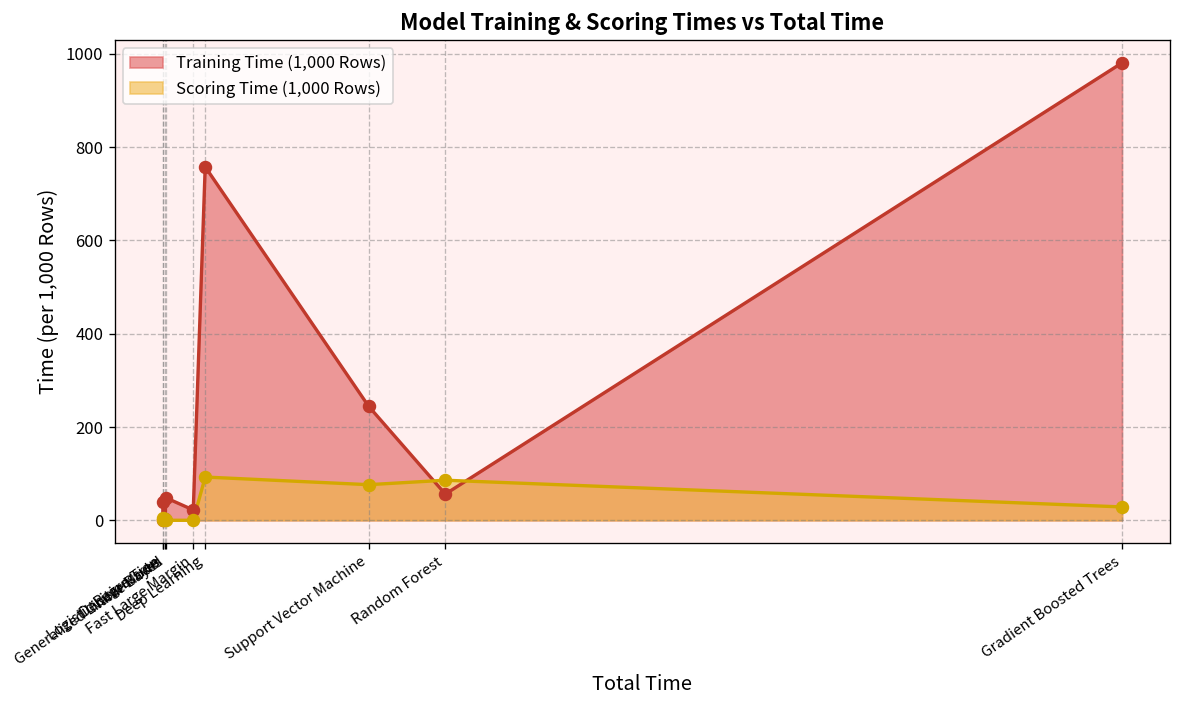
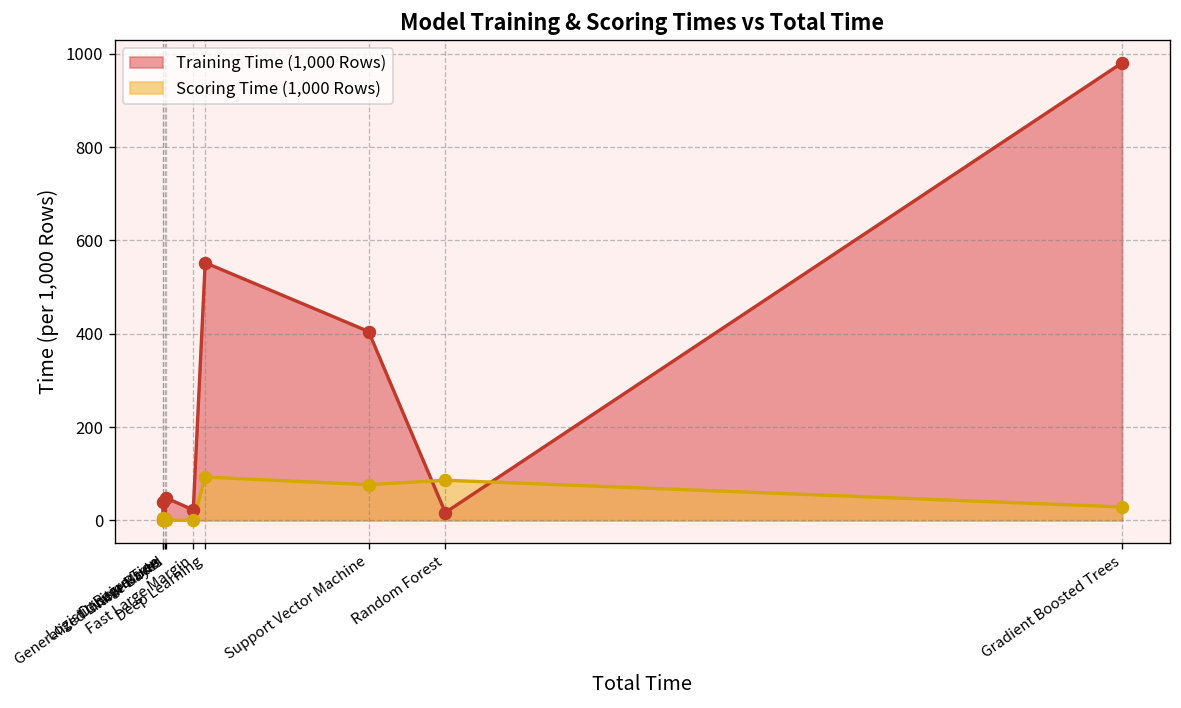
  {
    "Training Time (1,000 Rows)": {
      "Logistic Regression": 40,
      "Generalized Linear Model": 50,
      "Fast Large Margin": 20,
-     "Deep Learning": 760,
-     "Support Vector Machine": 240,
-     "Random Forest": 60,
+     "Deep Learning": 550,
+     "Support Vector Machine": 400,
+     "Random Forest": 20,
      "Gradient Boosted Trees": 980
    },
    "Scoring Time (1,000 Rows)": {
      "Fast Large Margin": 0,
      "Deep Learning": 90,
      "Support Vector Machine": 80,
      "Random Forest": 90,
      "Gradient Boosted Trees": 30
    }
  }
